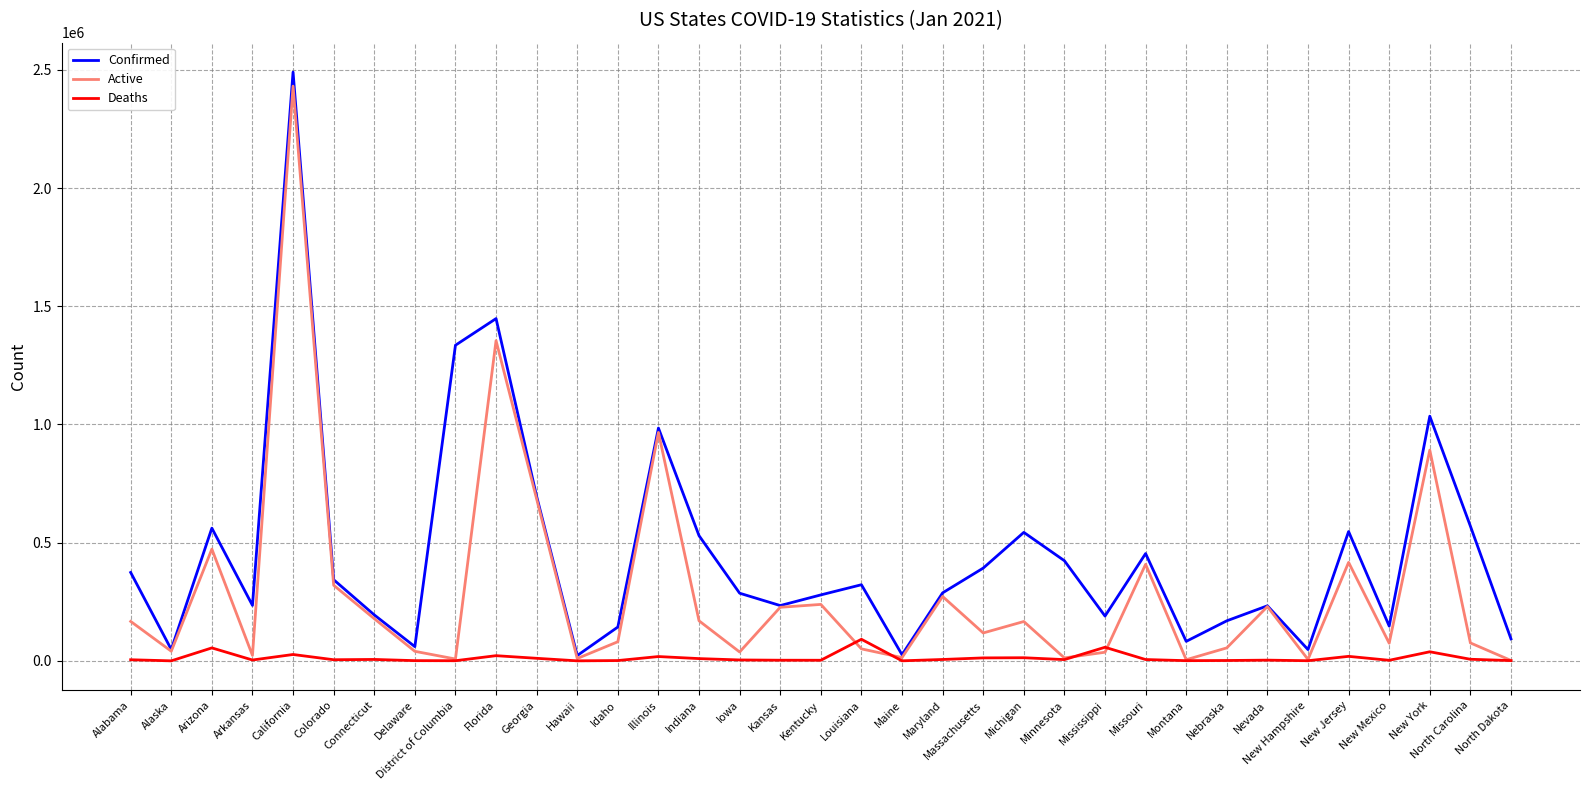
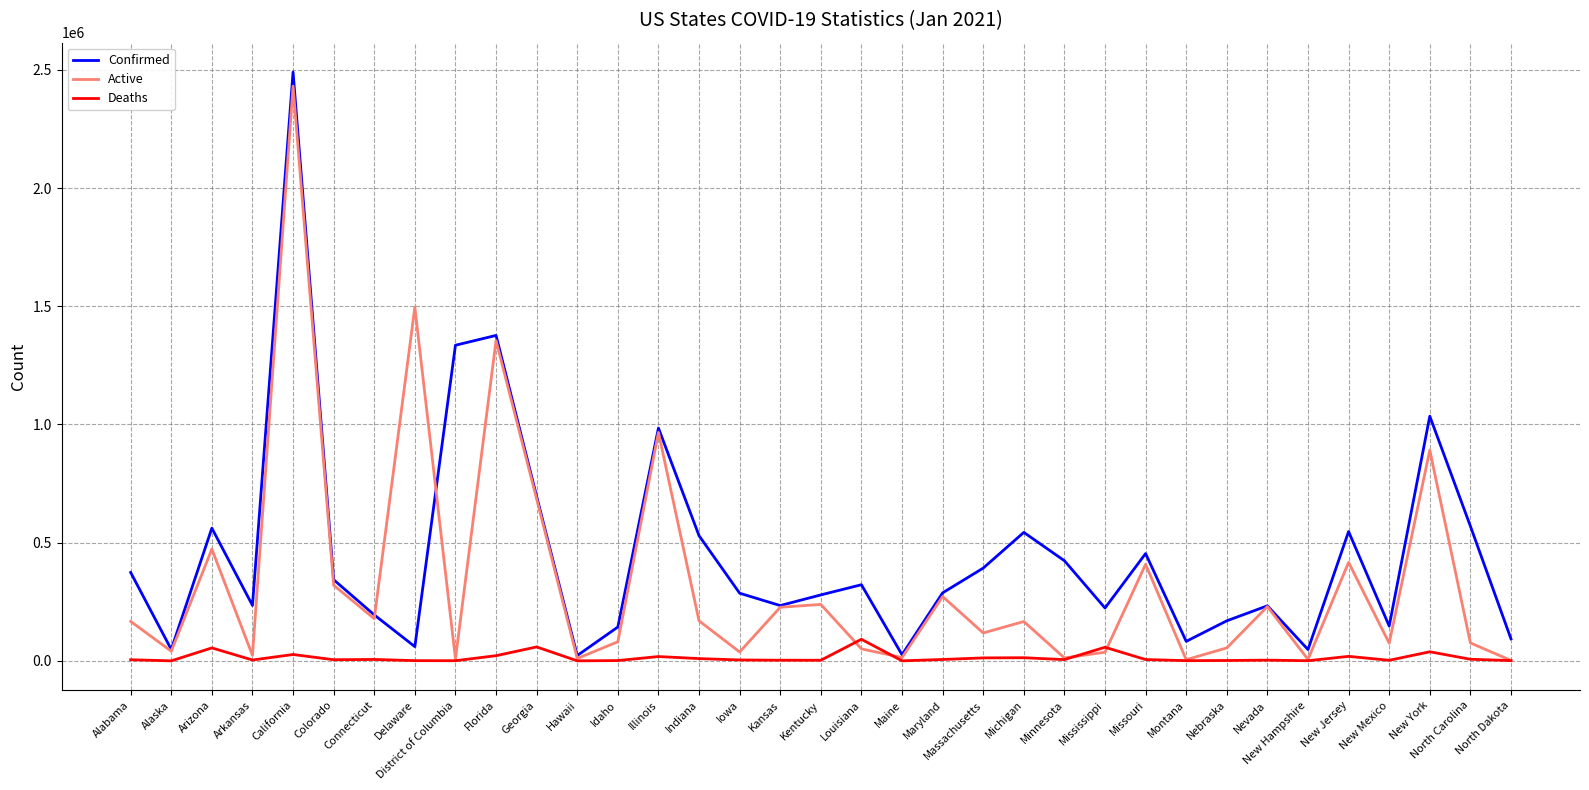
  {
    "Confirmed": {
      "Alabama": 370000,
      "Arizona": 560000,
      "Arkansas": 230000,
      "California": 2490000,
      "Colorado": 340000,
      "Connecticut": 190000,
      "Delaware": 60000,
      "District of Columbia": 1340000,
-     "Florida": 1450000,
+     "Florida": 1380000,
      "Georgia": 700000,
      "Hawaii": 20000,
      "Idaho": 140000,
      "Illinois": 980000,
      "Indiana": 530000,
      "Iowa": 290000,
      "Kentucky": 280000,
      "Louisiana": 320000,
      "Maine": 30000,
      "Maryland": 290000,
      "Massachusetts": 390000,
      "Michigan": 540000,
      "Minnesota": 420000,
-     "Mississippi": 190000,
+     "Mississippi": 220000,
      "Missouri": 450000,
      "Montana": 80000,
      "Nebraska": 170000,
      "New Hampshire": 50000,
      "New Jersey": 550000,
      "New Mexico": 150000,
      "New York": 1040000,
      "North Carolina": 570000,
      "North Dakota": 90000
    },
    "Active": {
      "Alabama": 170000,
      "Arizona": 470000,
      "Arkansas": 20000,
      "California": 2430000,
      "Colorado": 320000,
      "Connecticut": 180000,
-     "Delaware": 40000,
+     "Delaware": 1500000,
      "Florida": 1350000,
      "Georgia": 690000,
      "Idaho": 80000,
      "Illinois": 970000,
      "Indiana": 170000,
      "Iowa": 40000,
      "Kentucky": 240000,
      "Louisiana": 50000,
      "Maine": 10000,
      "Maryland": 270000,
      "Massachusetts": 120000,
      "Michigan": 170000,
      "Mississippi": 40000,
      "Missouri": 410000,
      "Nebraska": 60000,
      "New Jersey": 420000,
      "New Mexico": 70000,
      "New York": 890000,
      "North Carolina": 80000
    },
    "Deaths": {
      "Alabama": 0,
      "Alaska": 0,
      "Arizona": 50000,
      "Arkansas": 0,
      "California": 30000,
      "Colorado": 0,
      "Connecticut": 10000,
      "Delaware": 0,
      "Florida": 20000,
-     "Georgia": 10000,
+     "Georgia": 60000,
      "Idaho": 0,
      "Illinois": 20000,
      "Indiana": 10000,
      "Iowa": 0,
      "Kansas": 0,
      "Kentucky": 0,
      "Louisiana": 90000,
      "Maine": 0,
      "Maryland": 10000,
      "Massachusetts": 10000,
      "Michigan": 10000,
      "Mississippi": 60000,
      "Missouri": 10000,
      "Nebraska": 0,
      "Nevada": 0,
      "New Jersey": 20000,
      "New Mexico": 0,
      "New York": 40000,
      "North Carolina": 10000
    }
  }
